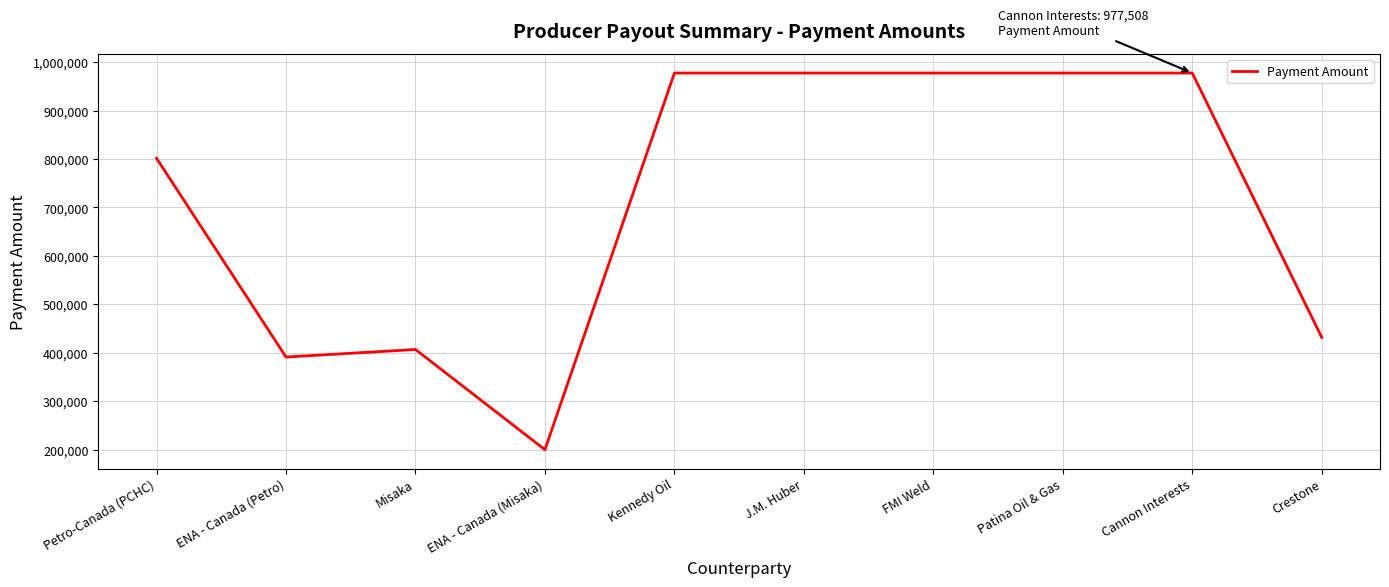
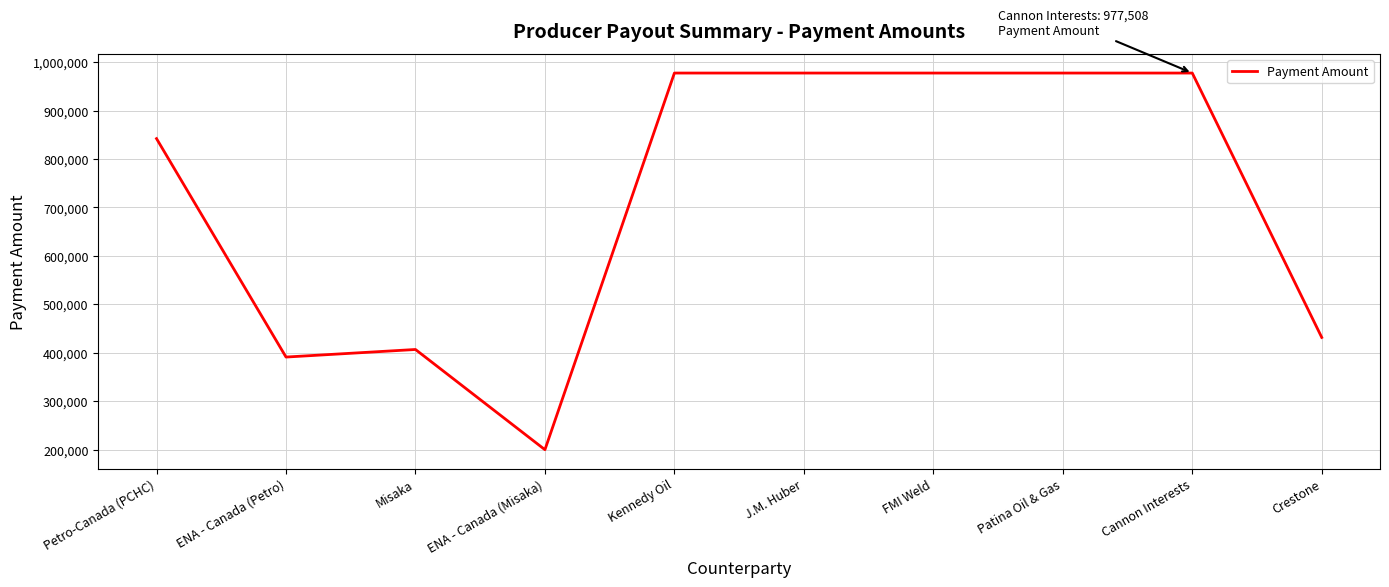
  {
-   "Petro-Canada (PCHC)": "800,000",
+   "Petro-Canada (PCHC)": "840,000",
    "ENA - Canada (Petro)": "390,000",
    "Misaka": "410,000",
    "ENA - Canada (Misaka)": "200,000",
    "Kennedy Oil": "980,000",
    "J.M. Huber": "980,000",
    "FMI Weld": "980,000",
    "Cannon Interests": "980,000",
    "Crestone": "430,000"
  }
